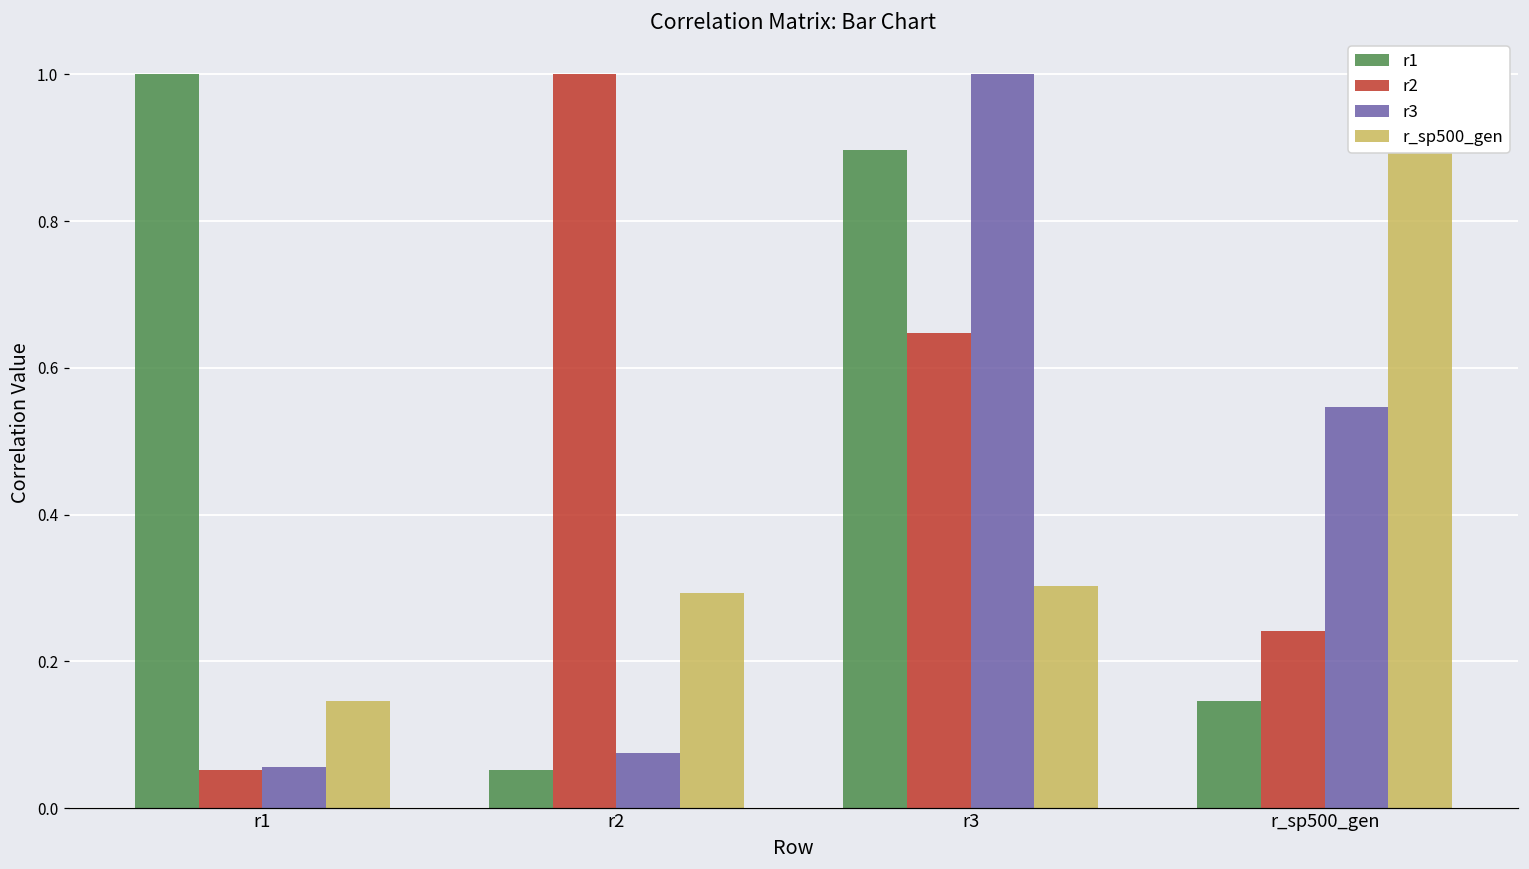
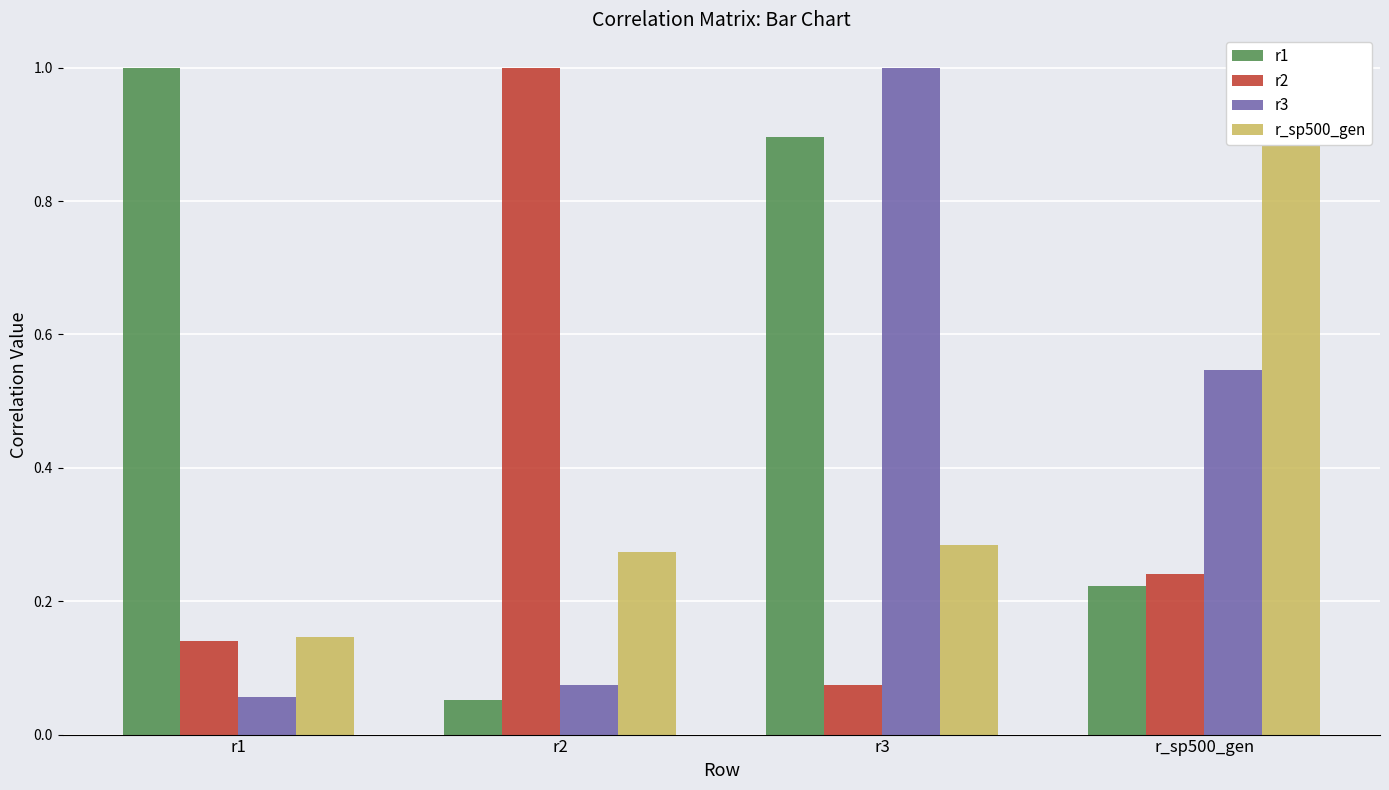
  {
    "r1": {
      "r1": 1.00,
      "r2": 0.05,
      "r3": 0.90,
-     "r_sp500_gen": 0.15
+     "r_sp500_gen": 0.22
    },
    "r2": {
-     "r1": 0.05,
+     "r1": 0.14,
      "r2": 1.00,
-     "r3": 0.65,
+     "r3": 0.07,
      "r_sp500_gen": 0.24
    },
    "r3": {
      "r1": 0.06,
      "r2": 0.07,
      "r3": 1.00,
      "r_sp500_gen": 0.55
    },
    "r_sp500_gen": {
      "r1": 0.15,
-     "r2": 0.29,
-     "r3": 0.30
+     "r2": 0.27,
+     "r3": 0.28
    }
  }
